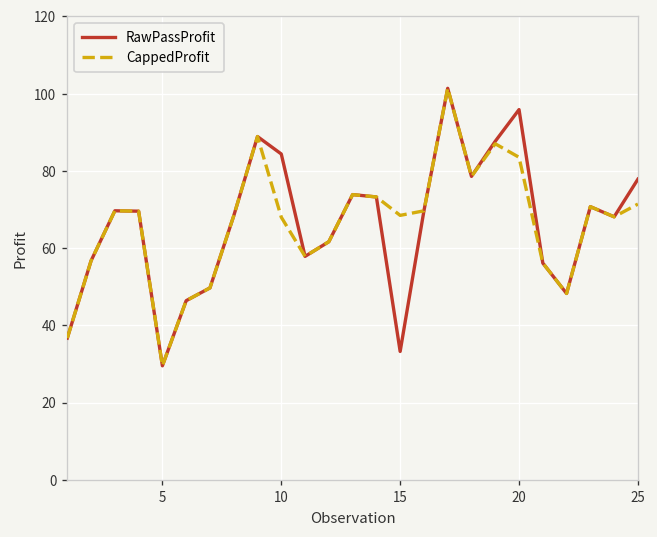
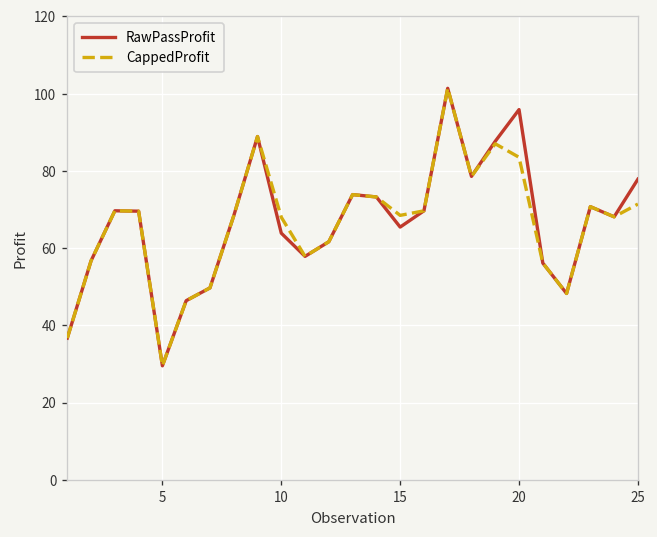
  {
    "RawPassProfit": {
-     "10": 84,
-     "15": 33,
+     "10": 64,
+     "15": 65,
      "20": 96,
      "25": 78
    },
    "CappedProfit": {
      "10": 68,
      "15": 68,
      "20": 84,
      "25": 71
    }
  }
